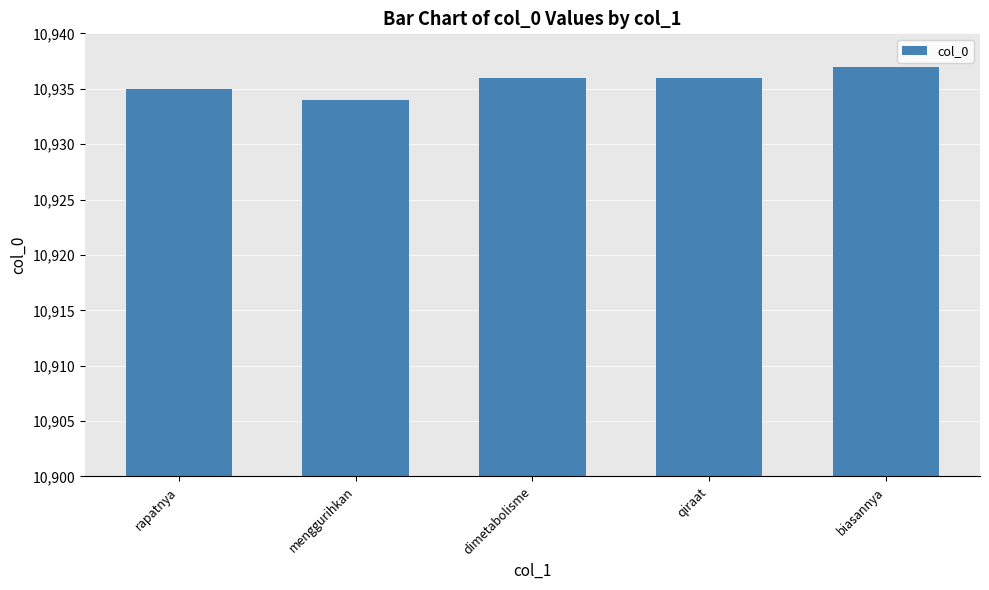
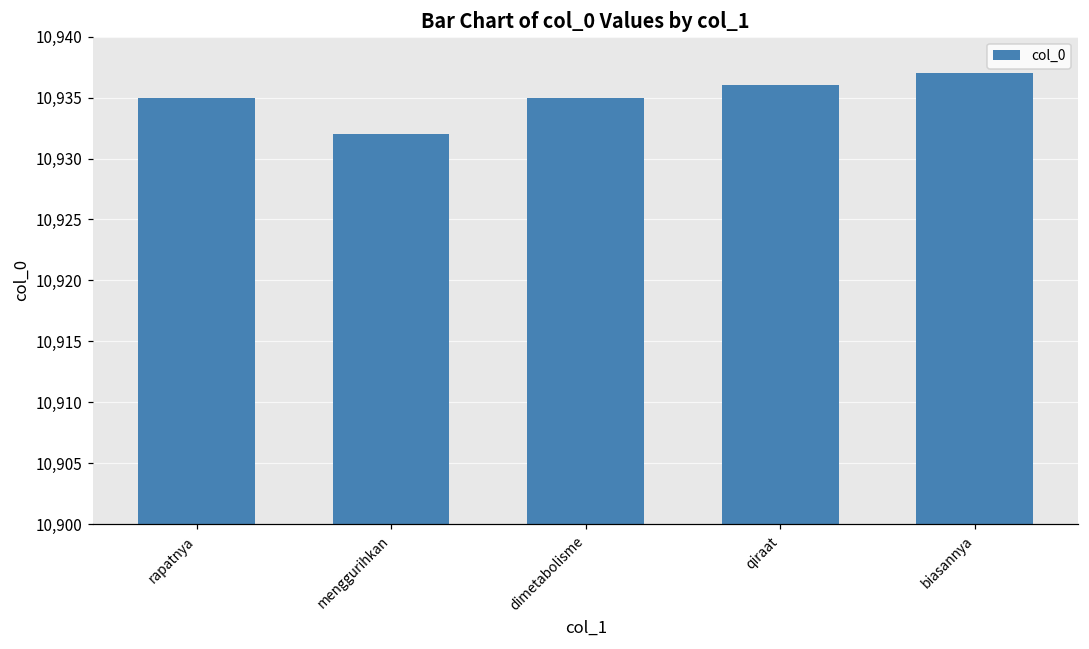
  {
    "rapatnya": "10,935",
-   "menggurihkan": "10,934",
-   "dimetabolisme": "10,936",
+   "menggurihkan": "10,932",
+   "dimetabolisme": "10,935",
    "qiraat": "10,936",
    "biasannya": "10,937"
  }
